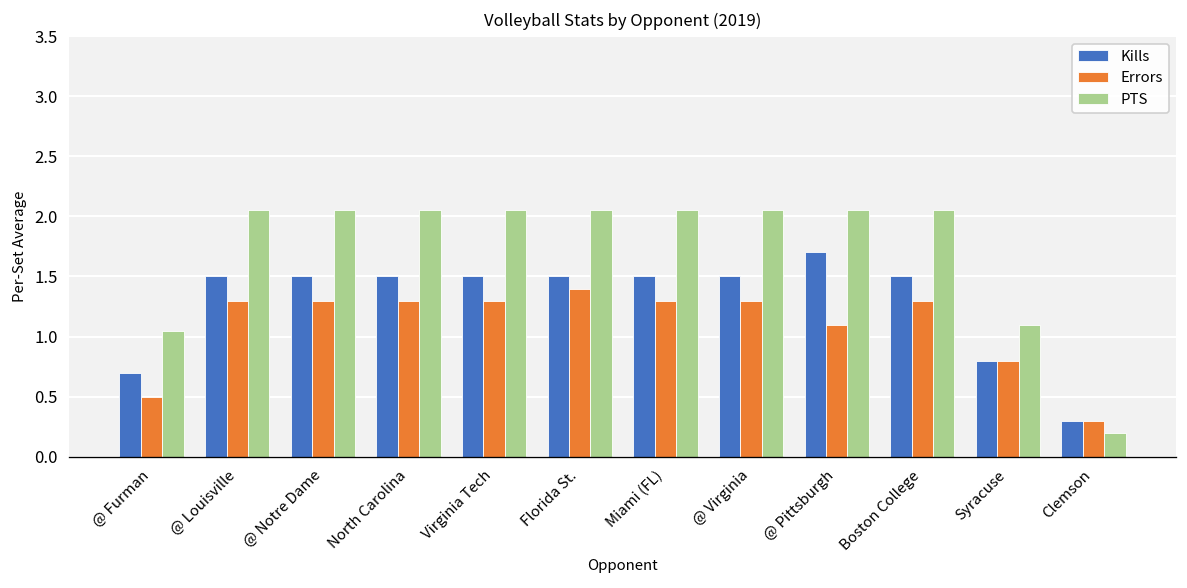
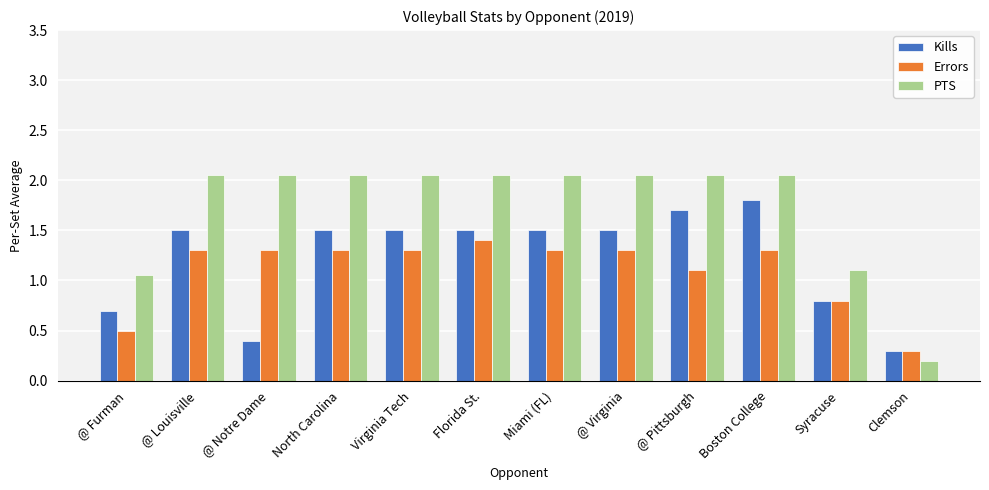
  {
    "Kills": {
      "@ Furman": 0.7,
      "@ Louisville": 1.5,
-     "@ Notre Dame": 1.5,
+     "@ Notre Dame": 0.4,
      "North Carolina": 1.5,
      "Virginia Tech": 1.5,
      "Florida St.": 1.5,
      "Miami (FL)": 1.5,
      "@ Virginia": 1.5,
      "@ Pittsburgh": 1.7,
-     "Boston College": 1.5,
+     "Boston College": 1.8,
      "Syracuse": 0.8,
      "Clemson": 0.3
    },
    "Errors": {
      "@ Furman": 0.5,
      "@ Louisville": 1.3,
      "@ Notre Dame": 1.3,
      "North Carolina": 1.3,
      "Virginia Tech": 1.3,
      "Florida St.": 1.4,
      "Miami (FL)": 1.3,
      "@ Virginia": 1.3,
      "@ Pittsburgh": 1.1,
      "Boston College": 1.3,
      "Syracuse": 0.8,
      "Clemson": 0.3
    },
    "PTS": {
      "@ Furman": 1.05,
      "@ Louisville": 2.05,
      "@ Notre Dame": 2.05,
      "North Carolina": 2.05,
      "Virginia Tech": 2.05,
      "Florida St.": 2.05,
      "Miami (FL)": 2.05,
      "@ Virginia": 2.05,
      "@ Pittsburgh": 2.05,
      "Boston College": 2.05,
      "Syracuse": 1.1,
      "Clemson": 0.2
    }
  }
